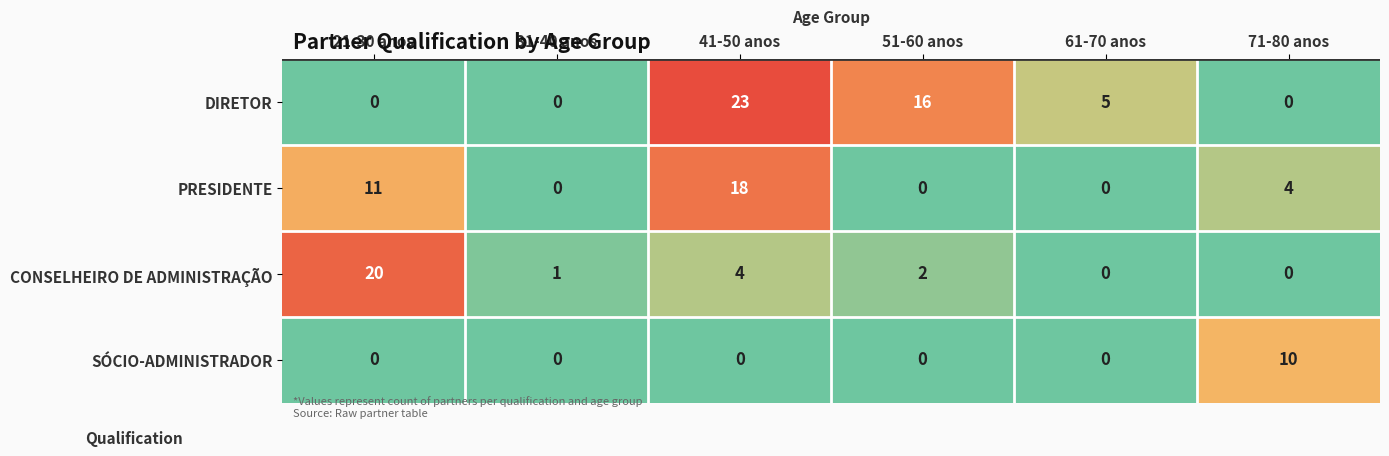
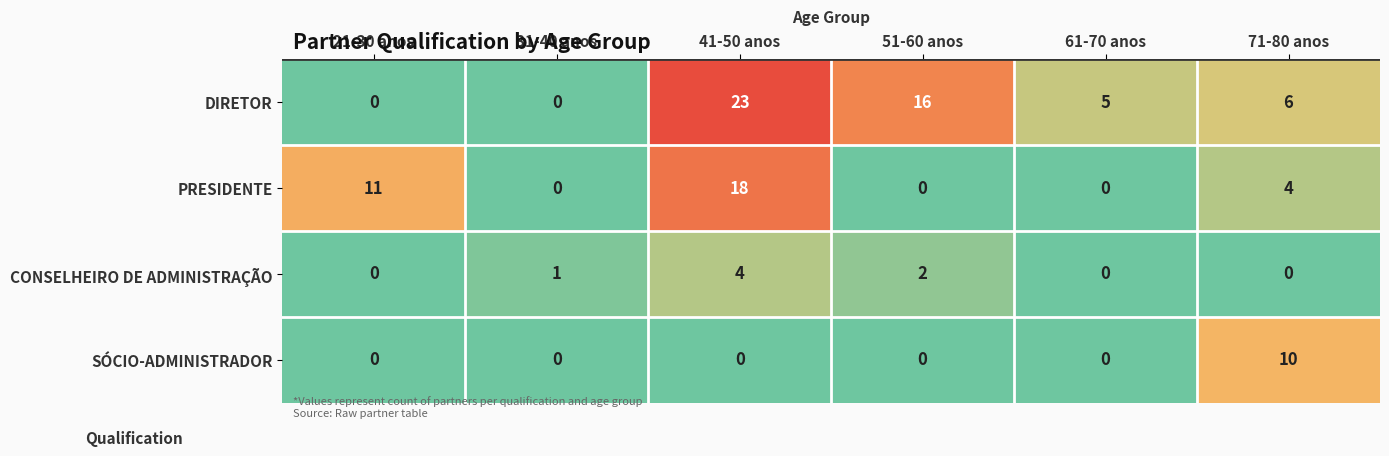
  {
    "DIRETOR": {
      "21-30 anos": 0,
      "31-40 anos": 0,
      "41-50 anos": 23,
      "51-60 anos": 16,
      "61-70 anos": 5,
-     "71-80 anos": 0
+     "71-80 anos": 6
    },
    "PRESIDENTE": {
      "21-30 anos": 11,
      "31-40 anos": 0,
      "41-50 anos": 18,
      "51-60 anos": 0,
      "61-70 anos": 0,
      "71-80 anos": 4
    },
    "CONSELHEIRO DE ADMINISTRAÇÃO": {
-     "21-30 anos": 20,
+     "21-30 anos": 0,
      "31-40 anos": 1,
      "41-50 anos": 4,
      "51-60 anos": 2,
      "61-70 anos": 0,
      "71-80 anos": 0
    },
    "SÓCIO-ADMINISTRADOR": {
      "21-30 anos": 0,
      "31-40 anos": 0,
      "41-50 anos": 0,
      "51-60 anos": 0,
      "61-70 anos": 0,
      "71-80 anos": 10
    }
  }
